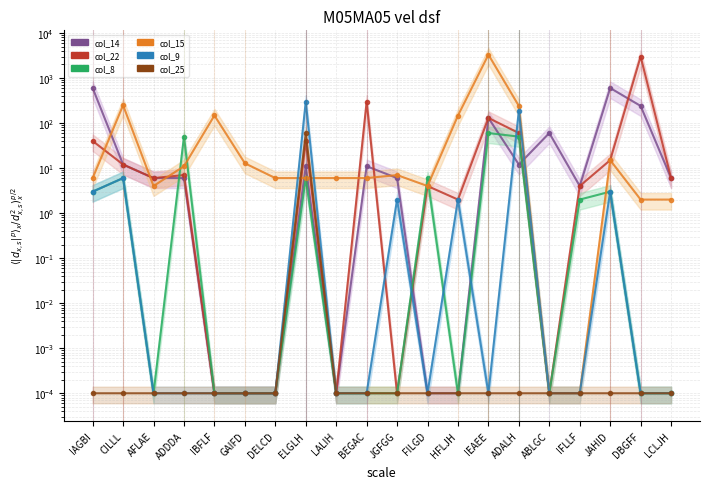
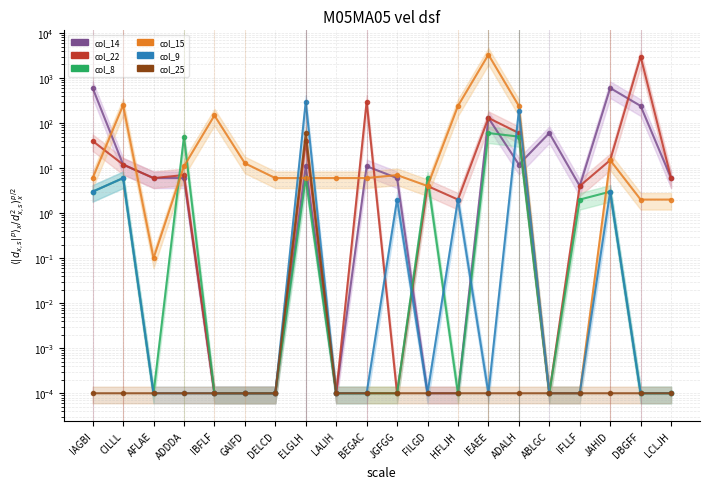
  {
    "col_14": {
      "IAGBI": 600,
      "ADDDA": 6,
      "ELGLH": 11,
      "BEGAC": 11,
      "JGFGG": 6,
      "ADALH": 12,
      "ABLGC": 60,
      "JAHID": 600,
      "DBGFF": 200
    },
    "col_8": {
      "ADDDA": 50,
      "IEAEE": 60,
      "ADALH": 50,
      "IFLLF": 2
    },
    "col_15": {
      "IAGBI": 6,
      "CILLL": 200,
-     "AFLAE": 4,
+     "AFLAE": 0.1,
      "IBFLF": 150,
      "GAIFD": 13,
      "DELCD": 6,
      "LALIH": 6,
      "BEGAC": 6,
      "JGFGG": 7,
-     "HFLJH": 150,
+     "HFLJH": 200,
      "IEAEE": 3000,
      "DBGFF": 2,
      "LCLJH": 2
    },
    "col_9": {
      "ELGLH": 300,
      "JGFGG": 2,
      "ADALH": 190
    }
  }
